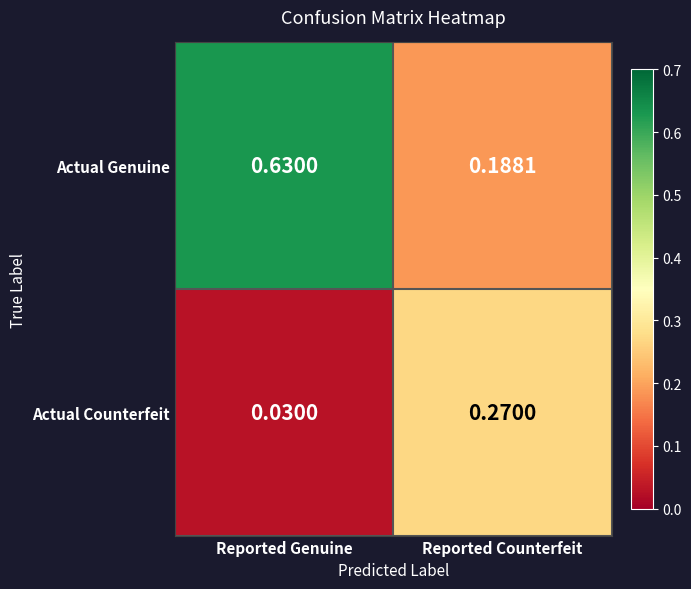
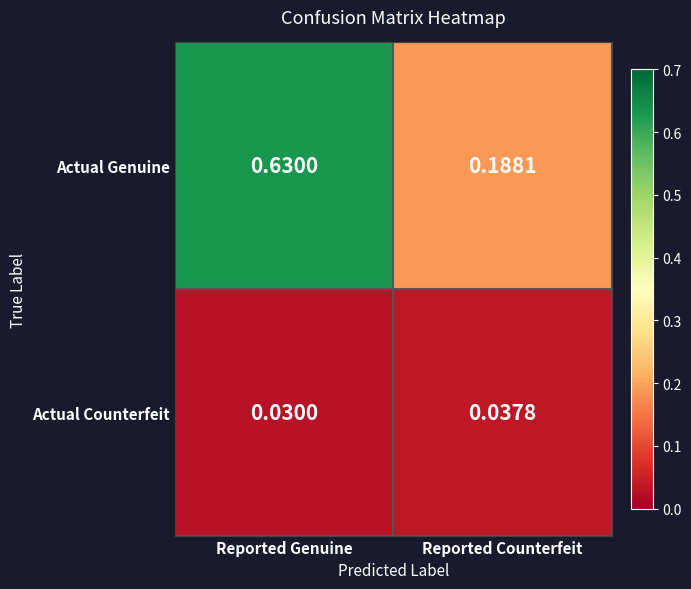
  {
    "Actual Genuine": {
      "Reported Genuine": 0.6300,
      "Reported Counterfeit": 0.1881
    },
    "Actual Counterfeit": {
      "Reported Genuine": 0.0300,
-     "Reported Counterfeit": 0.2700
+     "Reported Counterfeit": 0.0378
    }
  }
